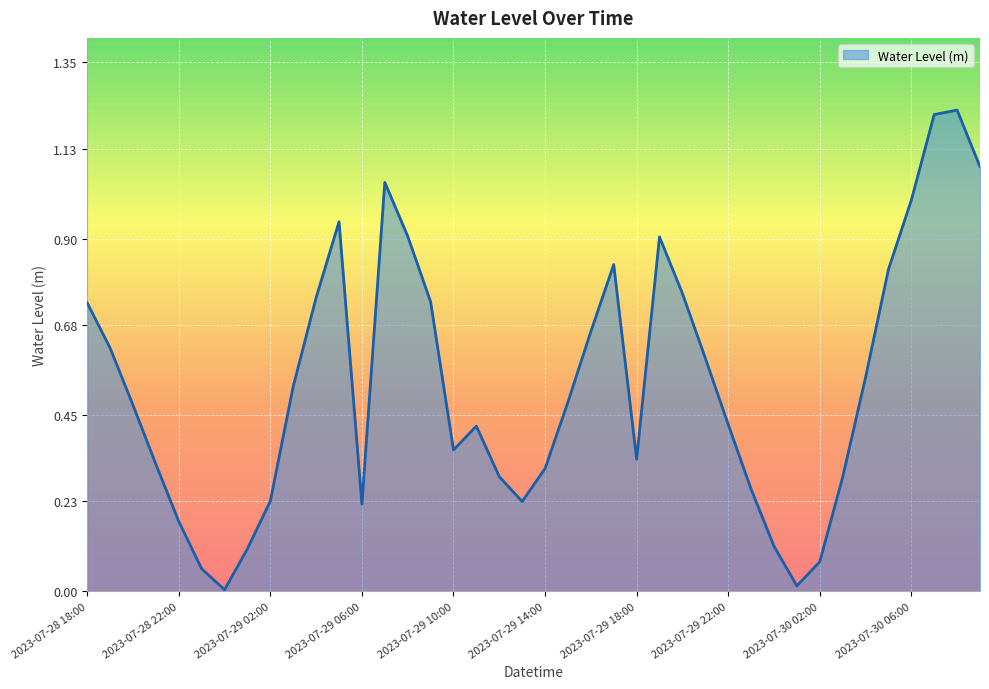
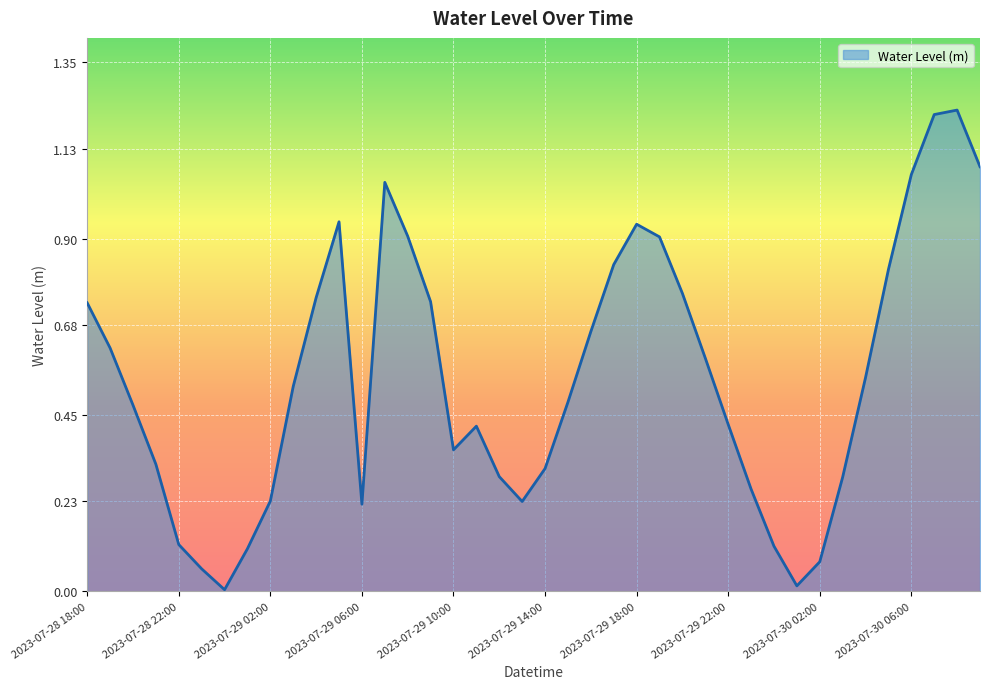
  {
    "2023-07-28 18:00": 0.74,
-   "2023-07-28 22:00": 0.18,
+   "2023-07-28 22:00": 0.12,
    "2023-07-29 02:00": 0.23,
    "2023-07-29 06:00": 0.22,
    "2023-07-29 10:00": 0.36,
    "2023-07-29 14:00": 0.31,
-   "2023-07-29 18:00": 0.34,
+   "2023-07-29 18:00": 0.94,
    "2023-07-29 22:00": 0.43,
    "2023-07-30 02:00": 0.08,
-   "2023-07-30 06:00": 1.00
+   "2023-07-30 06:00": 1.06
  }
